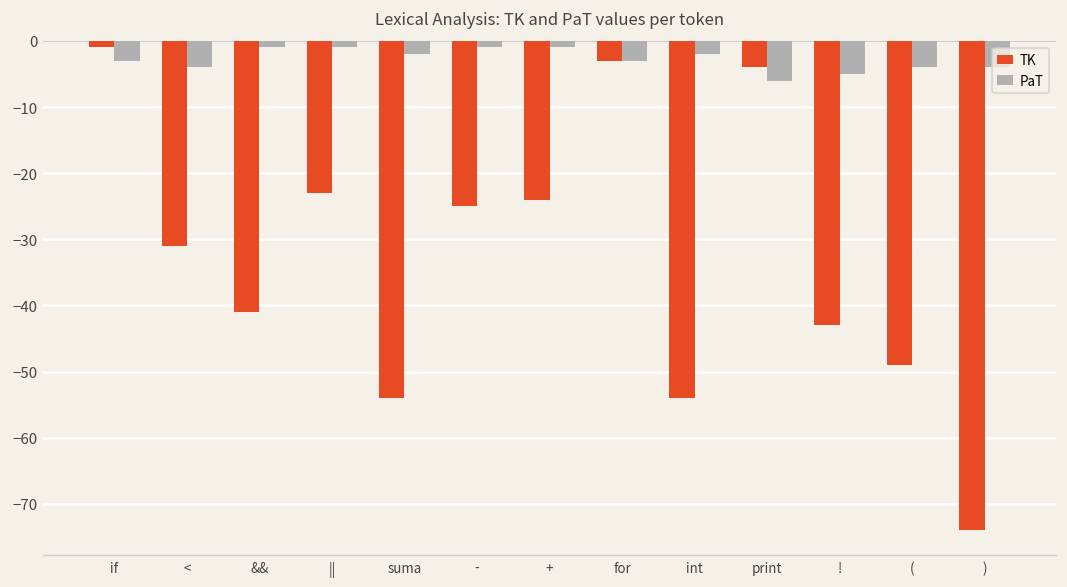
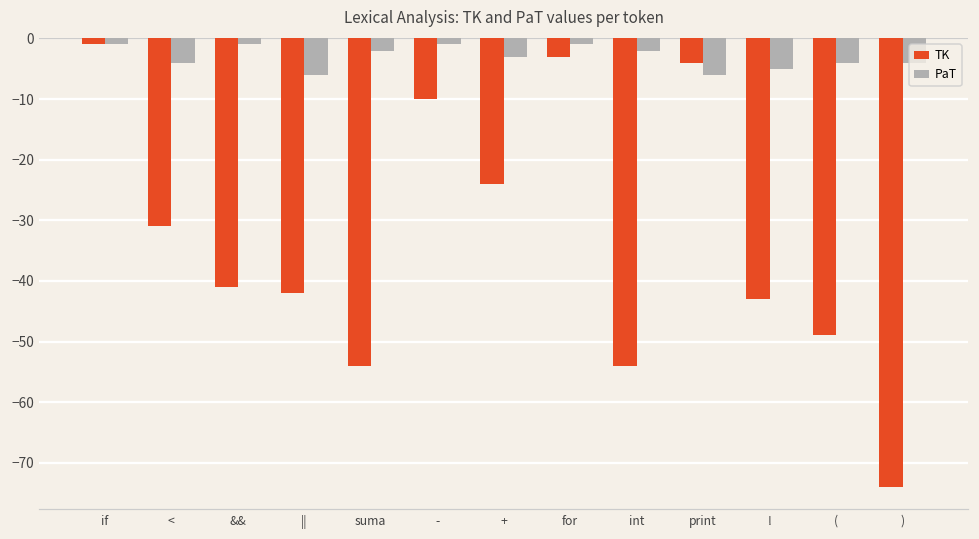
  {
    "TK": {
      "if": -1,
      "<": -31,
      "&&": -41,
-     "||": -23,
+     "||": -42,
      "suma": -54,
-     "-": -25,
+     "-": -10,
      "+": -24,
      "for": -3,
      "int": -54,
      "print": -4,
      "!": -43,
      "(": -49,
      ")": -74
    },
    "PaT": {
-     "if": -3,
+     "if": -1,
      "<": -4,
      "&&": -1,
-     "||": -1,
+     "||": -6,
      "suma": -2,
      "-": -1,
-     "+": -1,
-     "for": -3,
+     "+": -3,
+     "for": -1,
      "int": -2,
      "print": -6,
      "!": -5,
      "(": -4
    }
  }
